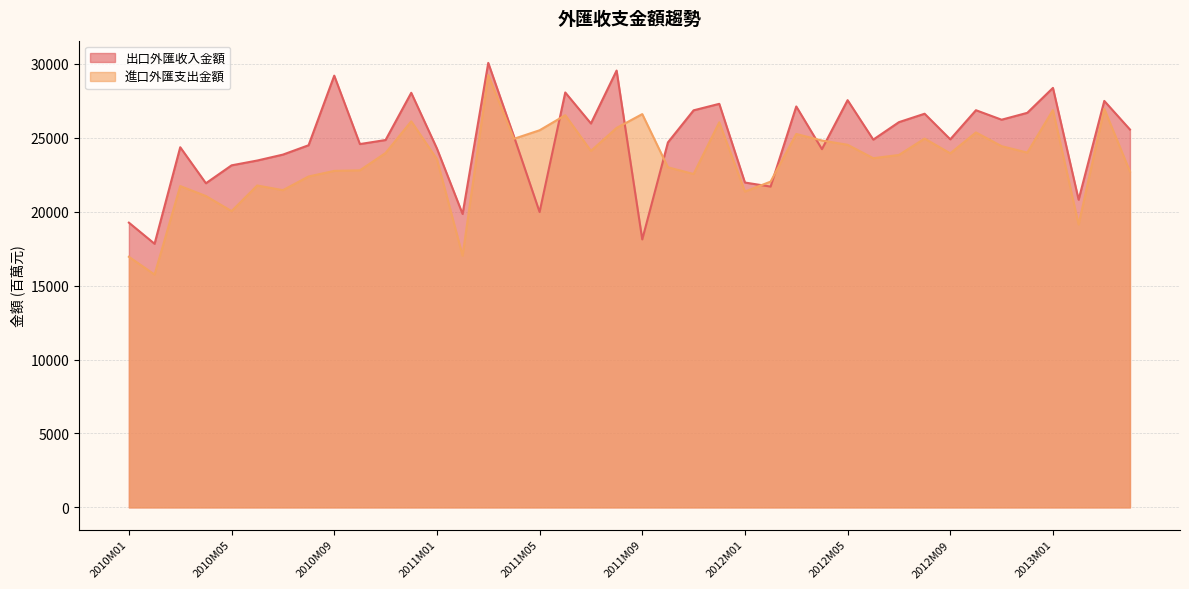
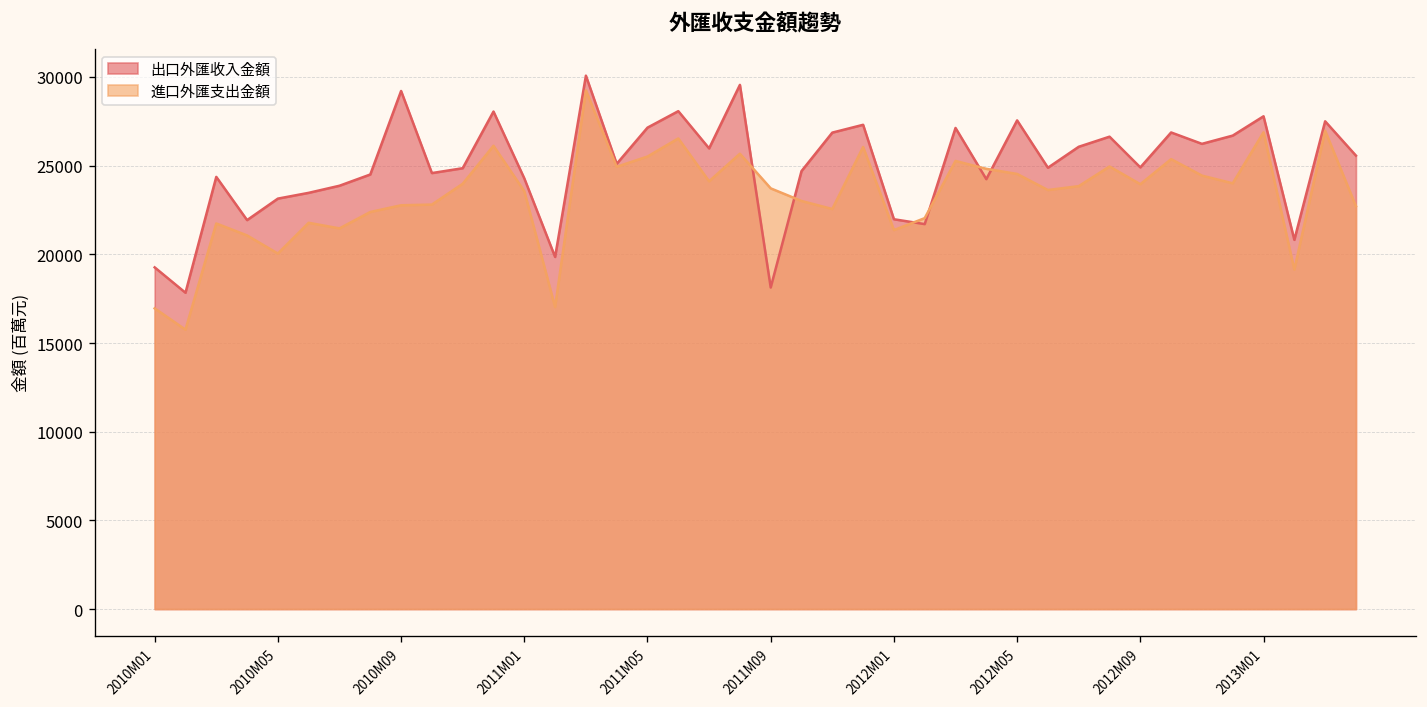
  {
    "出口外匯收入金額": {
      "2010M01": 19300,
      "2010M05": 23100,
      "2010M09": 29200,
      "2011M01": 24300,
-     "2011M05": 20000,
+     "2011M05": 27100,
      "2011M09": 18100,
      "2012M01": 22000,
      "2012M05": 27600,
      "2012M09": 24900,
-     "2013M01": 28400
+     "2013M01": 27800
    },
    "進口外匯支出金額": {
      "2010M01": 17000,
      "2010M05": 20000,
      "2010M09": 22800,
      "2011M01": 23600,
      "2011M05": 25500,
-     "2011M09": 26600,
+     "2011M09": 23700,
      "2012M01": 21400,
      "2012M05": 24500,
      "2012M09": 24000,
      "2013M01": 26900
    }
  }
